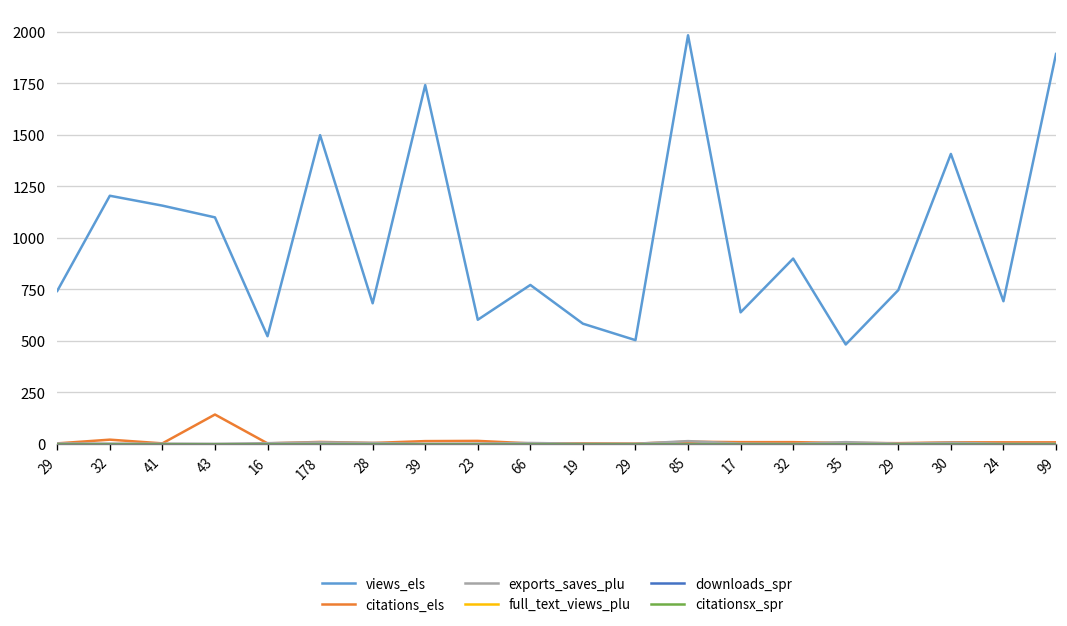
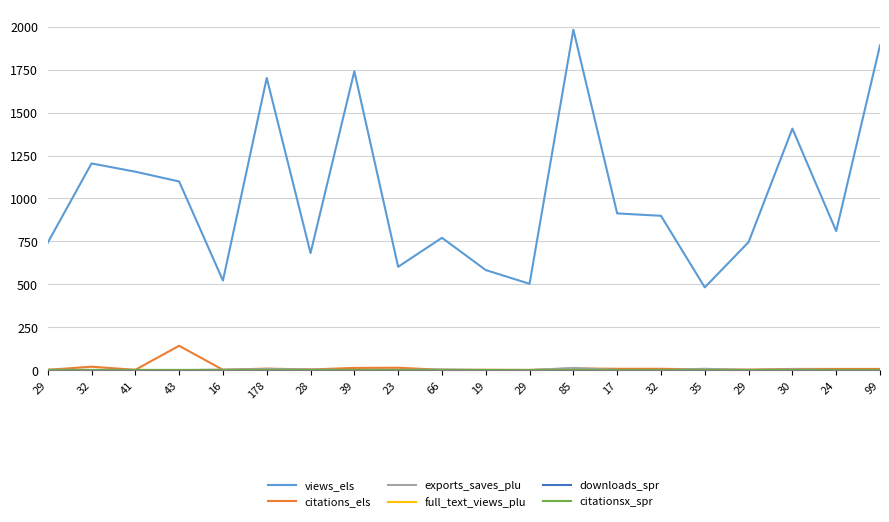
  {
    "views_els": {
      "41": 1160,
      "43": 1100,
      "16": 520,
-     "178": 1500,
+     "178": 1700,
      "28": 680,
      "39": 1740,
      "23": 600,
      "66": 770,
      "19": 580,
      "85": 1980,
-     "17": 640,
+     "17": 910,
      "35": 480,
      "30": 1410,
-     "24": 690,
+     "24": 810,
      "99": 1890
    },
    "citations_els": {
      "43": 140
    }
  }
